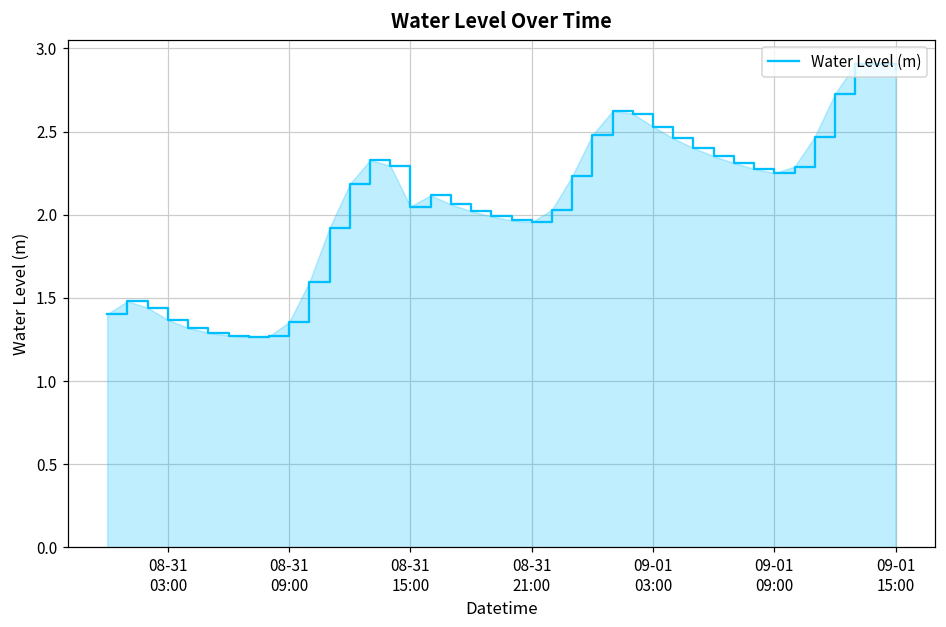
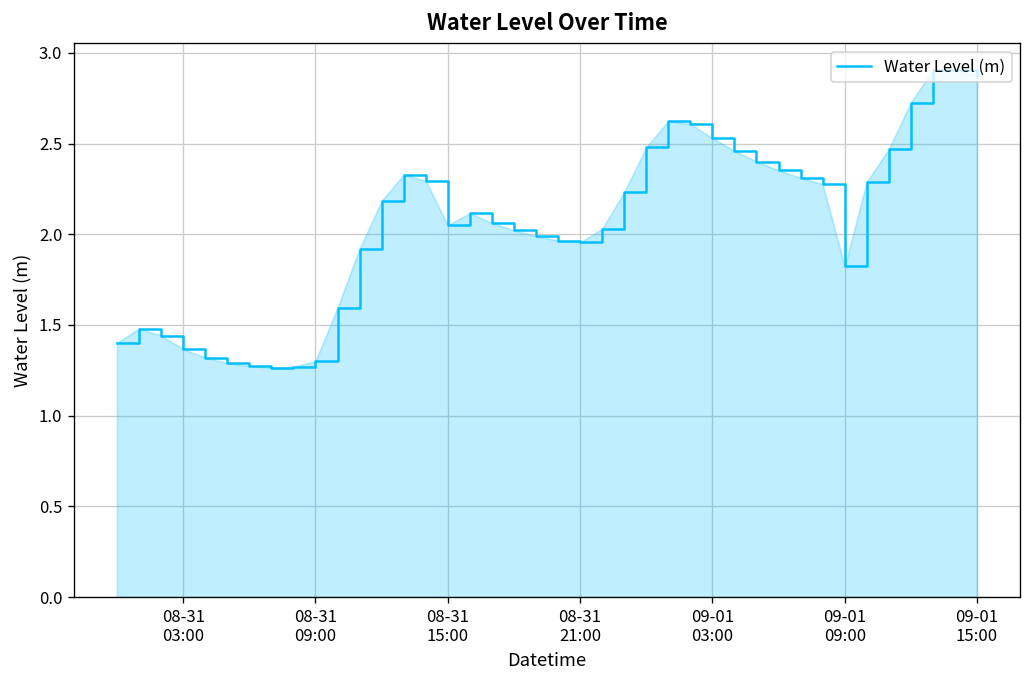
  {
    "08-31 03:00": 1.37,
-   "08-31 09:00": 1.35,
+   "08-31 09:00": 1.30,
    "08-31 15:00": 2.05,
    "08-31 21:00": 1.96,
    "09-01 03:00": 2.53,
-   "09-01 09:00": 2.25
+   "09-01 09:00": 1.82
  }
